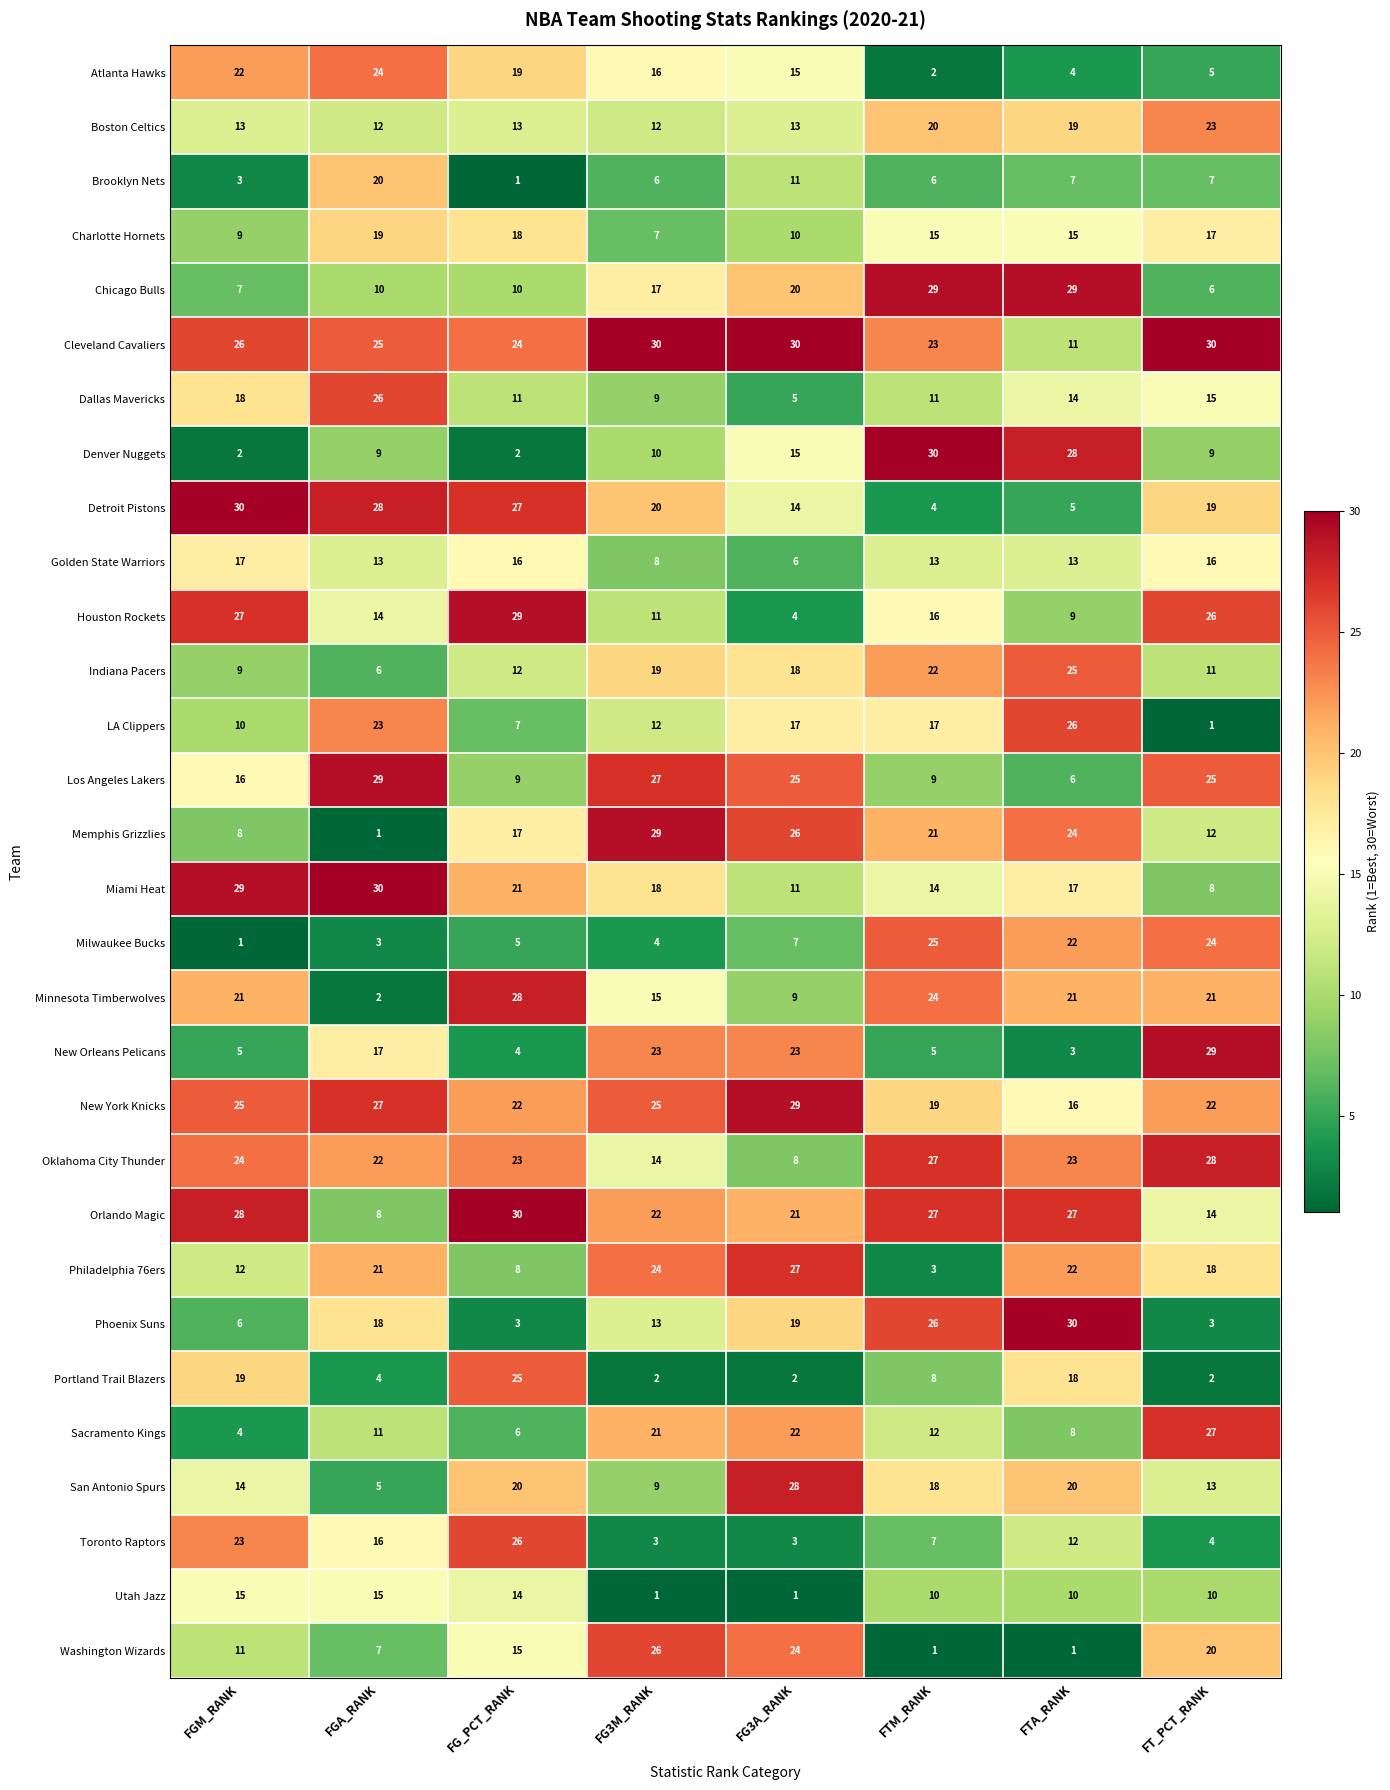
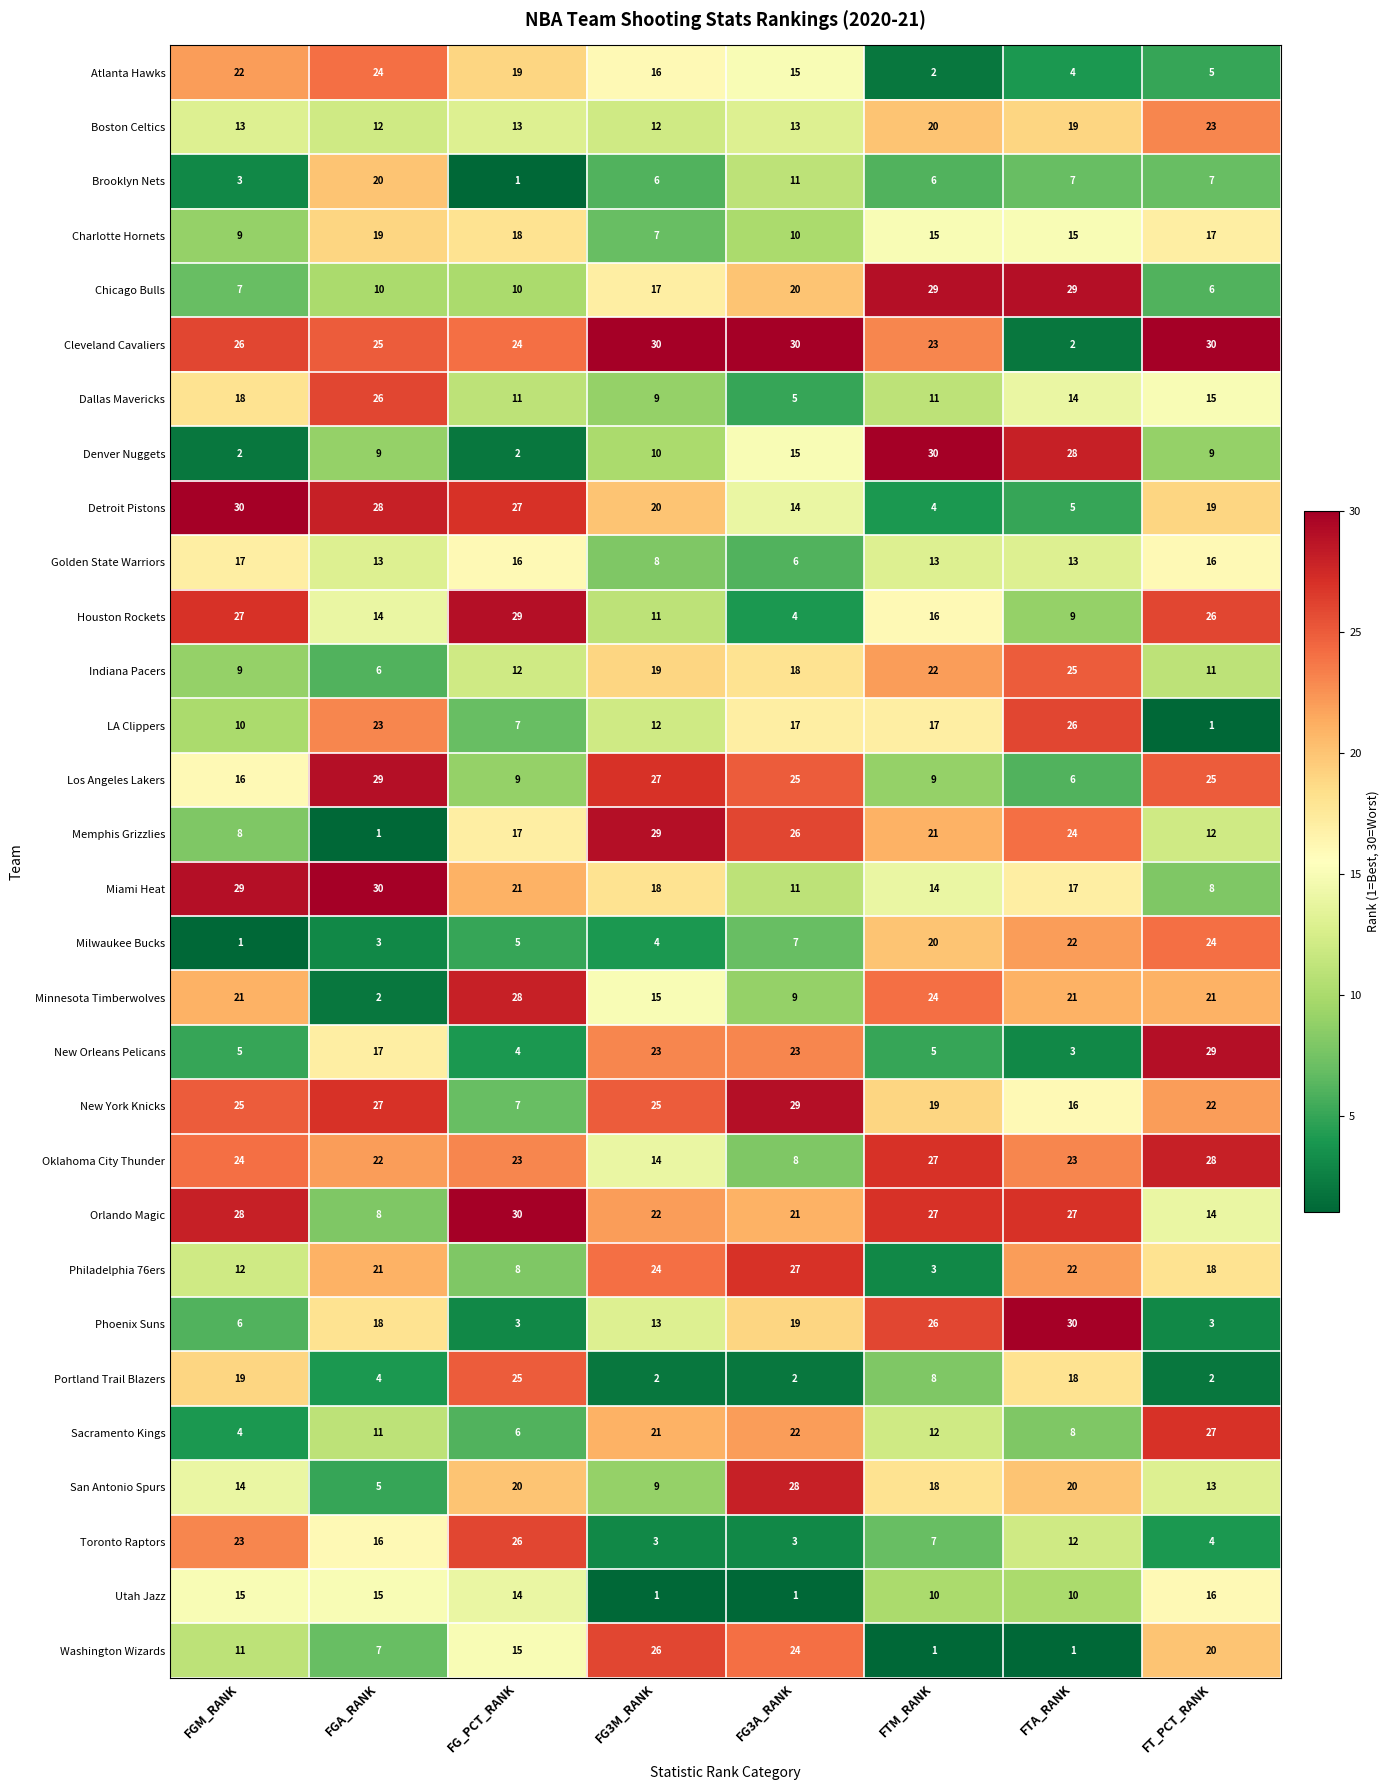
  {
    "Cleveland Cavaliers": {
      "FGM_RANK": 26,
      "FGA_RANK": 25,
      "FG_PCT_RANK": 24,
      "FG3M_RANK": 30,
      "FG3A_RANK": 30,
      "FTM_RANK": 23,
-     "FTA_RANK": 11,
+     "FTA_RANK": 2,
      "FT_PCT_RANK": 30
    },
    "Milwaukee Bucks": {
      "FGM_RANK": 1,
      "FGA_RANK": 3,
      "FG_PCT_RANK": 5,
      "FG3M_RANK": 4,
      "FG3A_RANK": 7,
-     "FTM_RANK": 25,
+     "FTM_RANK": 20,
      "FTA_RANK": 22,
      "FT_PCT_RANK": 24
    },
    "New York Knicks": {
      "FGM_RANK": 25,
      "FGA_RANK": 27,
-     "FG_PCT_RANK": 22,
+     "FG_PCT_RANK": 7,
      "FG3M_RANK": 25,
      "FG3A_RANK": 29,
      "FTM_RANK": 19,
      "FTA_RANK": 16,
      "FT_PCT_RANK": 22
    },
    "Utah Jazz": {
      "FGM_RANK": 15,
      "FGA_RANK": 15,
      "FG_PCT_RANK": 14,
      "FG3M_RANK": 1,
      "FG3A_RANK": 1,
      "FTM_RANK": 10,
      "FTA_RANK": 10,
-     "FT_PCT_RANK": 10
+     "FT_PCT_RANK": 16
    }
  }
